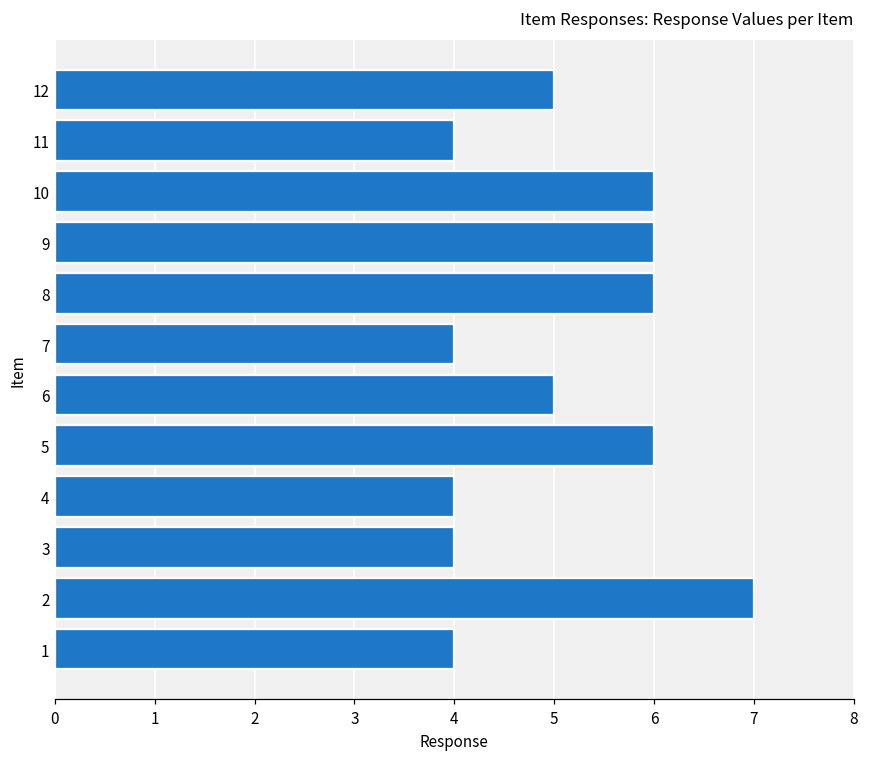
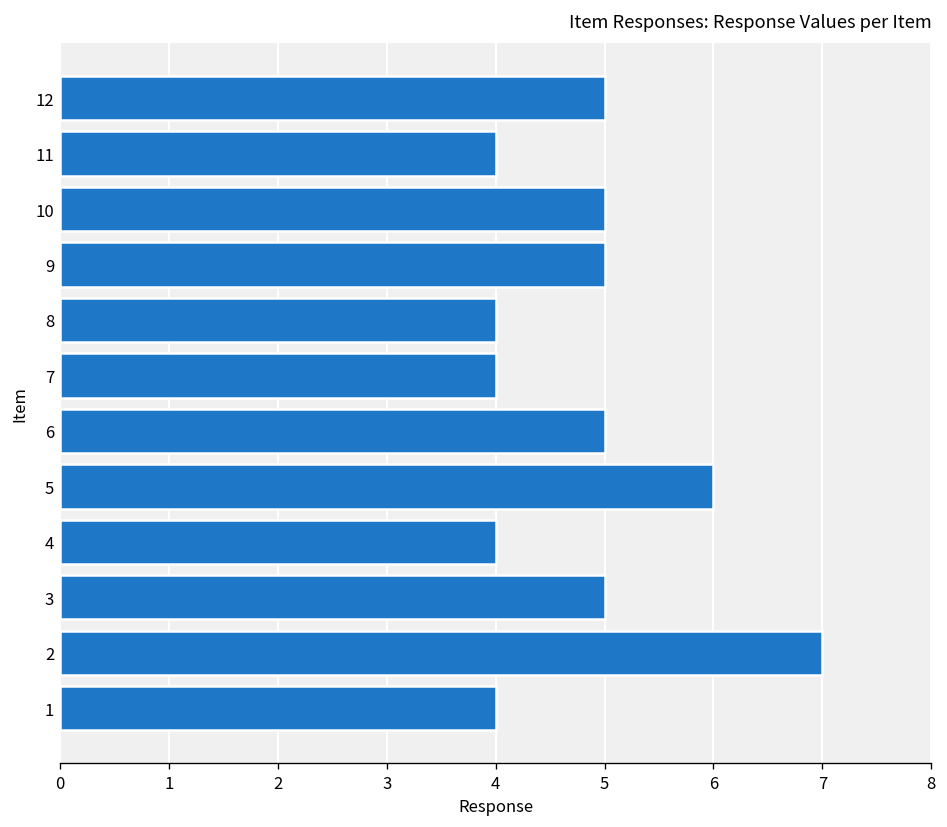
  {
    "12": 5,
    "11": 4,
-   "10": 6,
-   "9": 6,
-   "8": 6,
+   "10": 5,
+   "9": 5,
+   "8": 4,
    "7": 4,
    "6": 5,
    "5": 6,
    "4": 4,
-   "3": 4,
+   "3": 5,
    "2": 7,
    "1": 4
  }
